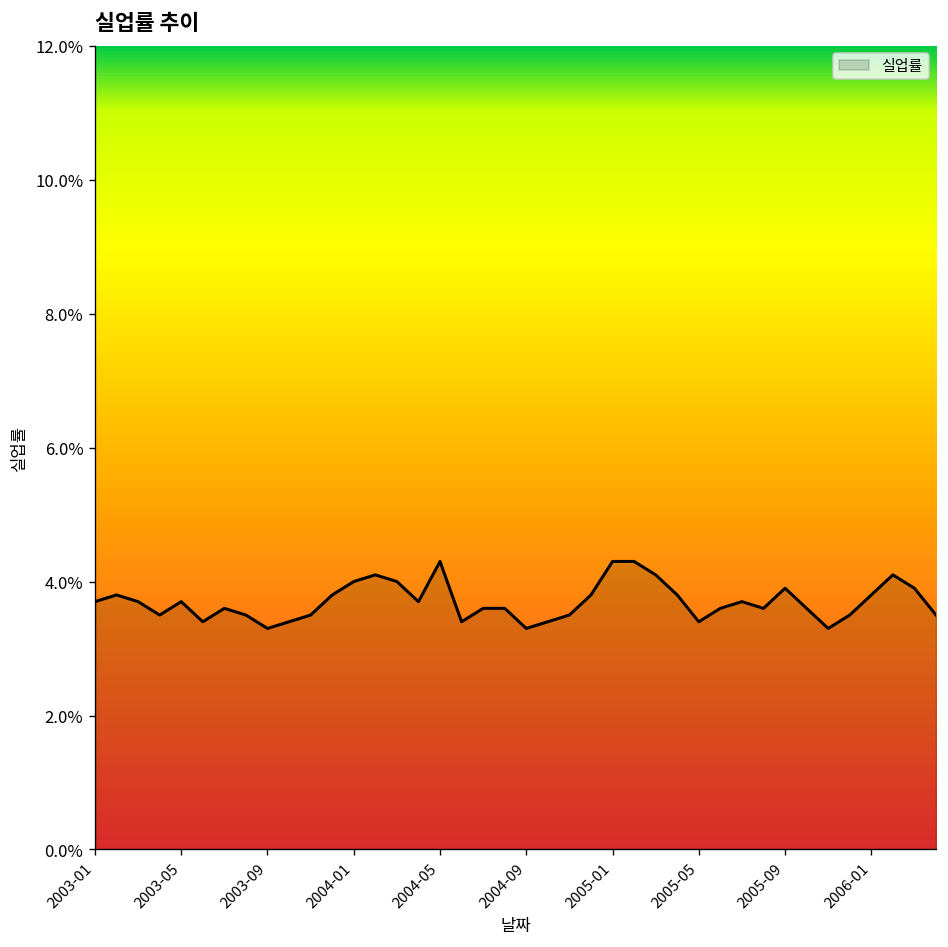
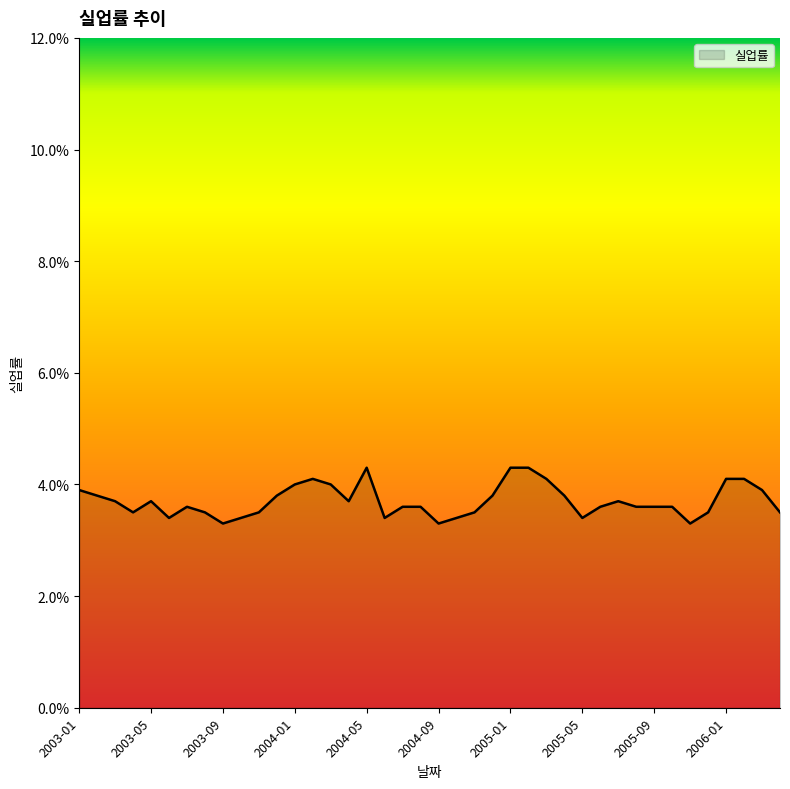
  {
-   "2003-01": "3.7%",
+   "2003-01": "3.9%",
    "2003-05": "3.7%",
    "2003-09": "3.3%",
    "2004-01": "4.0%",
    "2004-05": "4.3%",
    "2004-09": "3.3%",
    "2005-01": "4.3%",
    "2005-05": "3.4%",
-   "2005-09": "3.9%",
-   "2006-01": "3.8%"
+   "2005-09": "3.6%",
+   "2006-01": "4.1%"
  }
